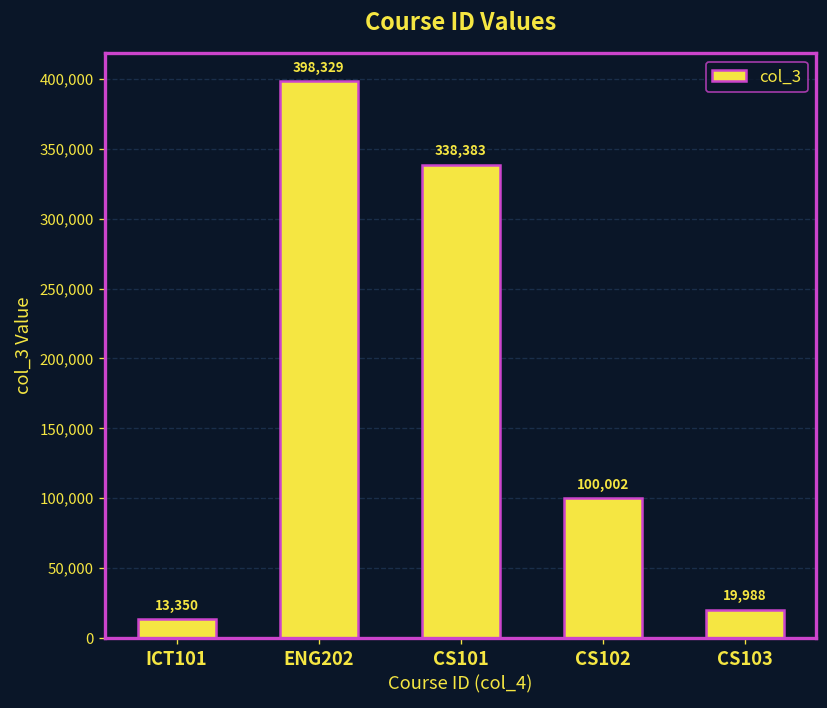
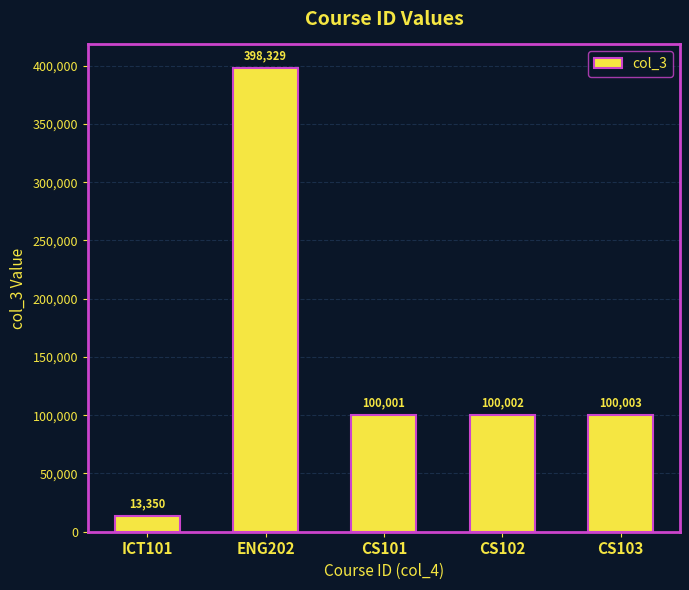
  {
    "ICT101": "13,350",
    "ENG202": "398,329",
-   "CS101": "338,383",
+   "CS101": "100,001",
    "CS102": "100,002",
-   "CS103": "19,988"
+   "CS103": "100,003"
  }
